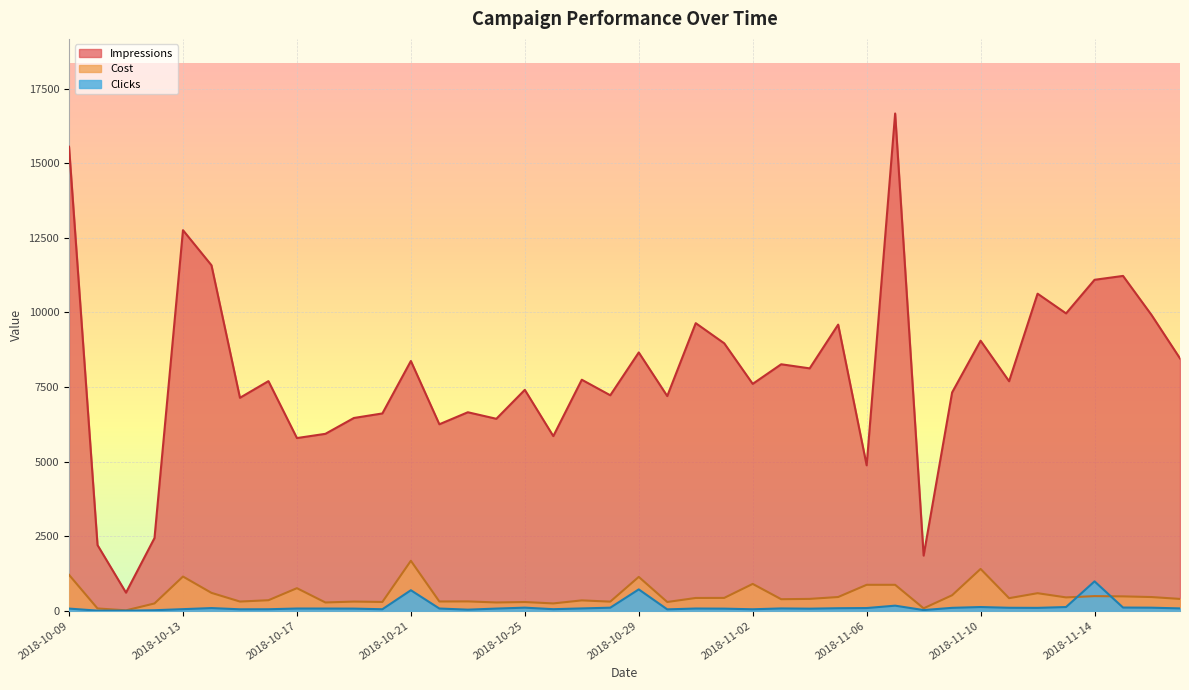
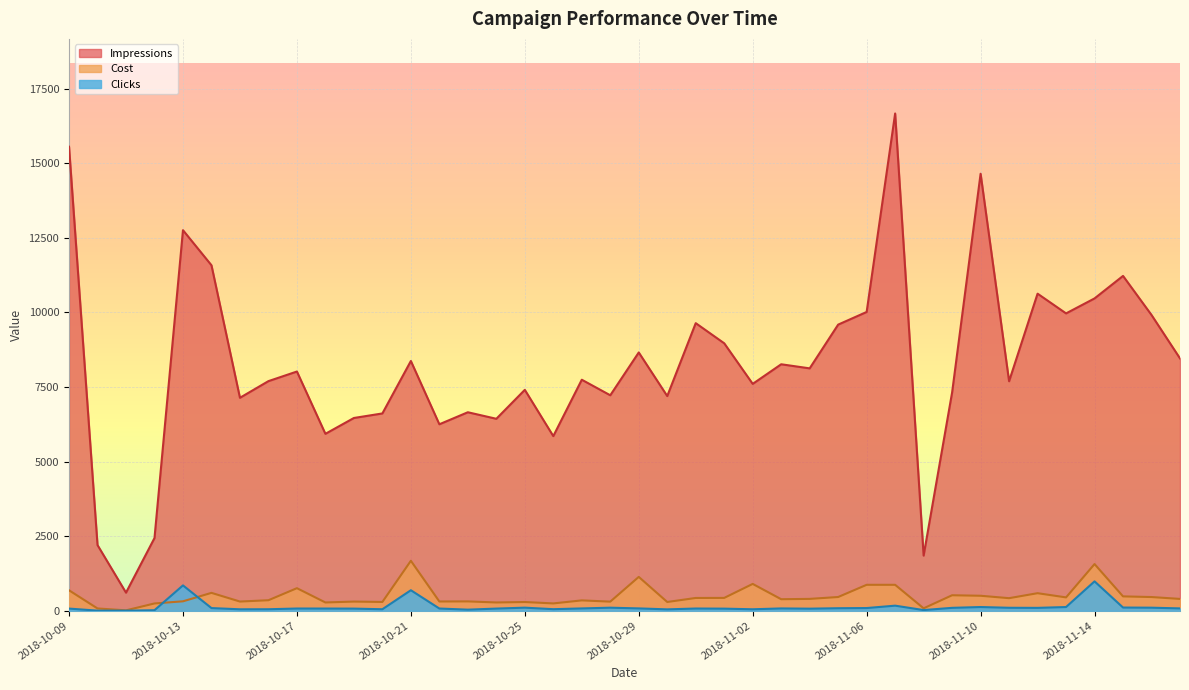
  {
    "Impressions": {
      "2018-10-09": 15600,
      "2018-10-13": 12800,
-     "2018-10-17": 5800,
+     "2018-10-17": 8000,
      "2018-10-21": 8400,
      "2018-10-25": 7400,
      "2018-10-29": 8700,
      "2018-11-02": 7600,
-     "2018-11-06": 4900,
-     "2018-11-10": 9100,
-     "2018-11-14": 11100
+     "2018-11-06": 10000,
+     "2018-11-10": 14600,
+     "2018-11-14": 10500
    },
    "Cost": {
-     "2018-10-09": 1200,
-     "2018-10-13": 1100,
+     "2018-10-09": 700,
+     "2018-10-13": 300,
      "2018-10-17": 800,
      "2018-10-21": 1700,
      "2018-10-25": 300,
      "2018-10-29": 1100,
      "2018-11-02": 900,
      "2018-11-06": 900,
-     "2018-11-10": 1400,
-     "2018-11-14": 500
+     "2018-11-10": 500,
+     "2018-11-14": 1600
    },
    "Clicks": {
      "2018-10-09": 100,
-     "2018-10-13": 100,
+     "2018-10-13": 900,
      "2018-10-17": 100,
      "2018-10-21": 700,
      "2018-10-25": 100,
-     "2018-10-29": 700,
+     "2018-10-29": 100,
      "2018-11-02": 100,
      "2018-11-06": 100,
      "2018-11-10": 100,
      "2018-11-14": 1000
    }
  }
